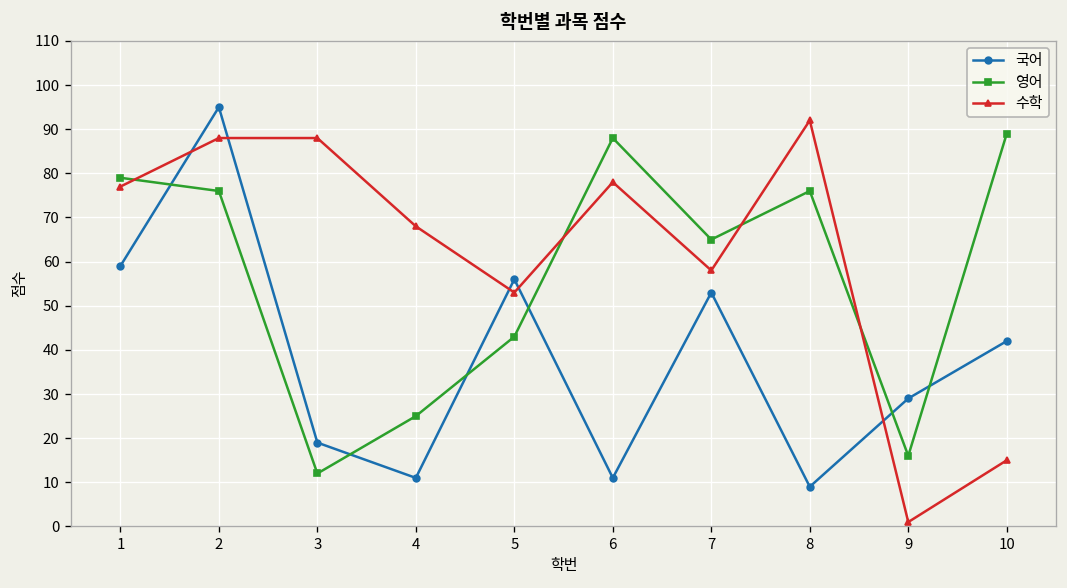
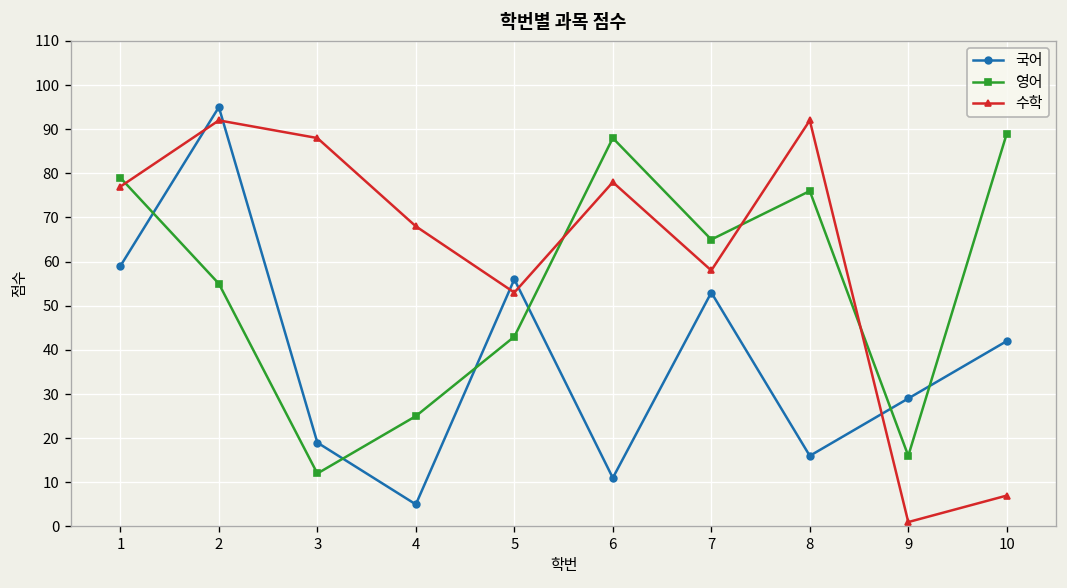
  {
    "국어": {
      "1": 59,
      "2": 95,
      "3": 19,
-     "4": 11,
+     "4": 5,
      "5": 56,
      "6": 11,
      "7": 53,
-     "8": 9,
+     "8": 16,
      "9": 29,
      "10": 42
    },
    "영어": {
      "1": 79,
-     "2": 76,
+     "2": 55,
      "3": 12,
      "4": 25,
      "5": 43,
      "6": 88,
      "7": 65,
      "8": 76,
      "9": 16,
      "10": 89
    },
    "수학": {
      "1": 77,
-     "2": 88,
+     "2": 92,
      "3": 88,
      "4": 68,
      "5": 53,
      "6": 78,
      "7": 58,
      "8": 92,
      "9": 1,
-     "10": 15
+     "10": 7
    }
  }
